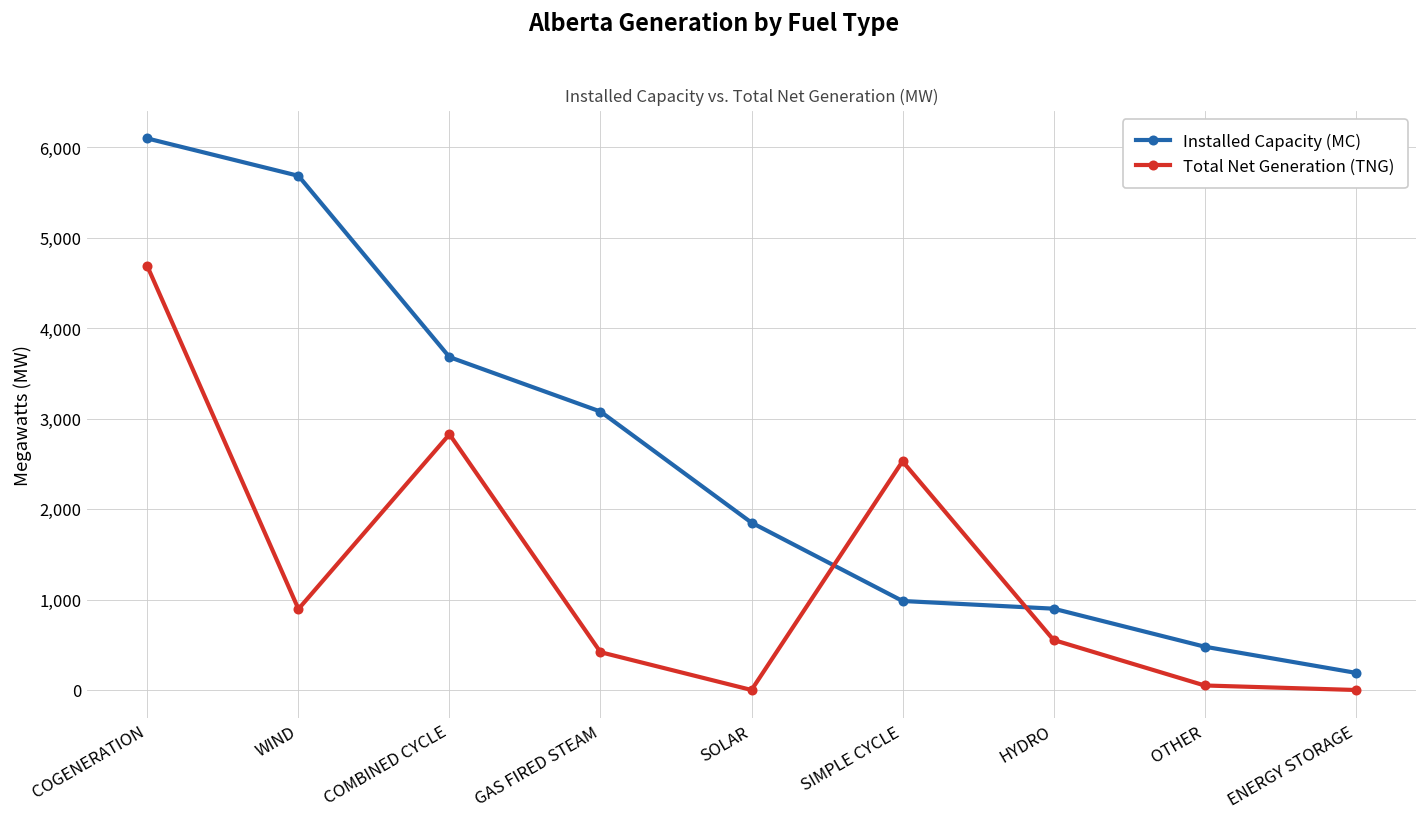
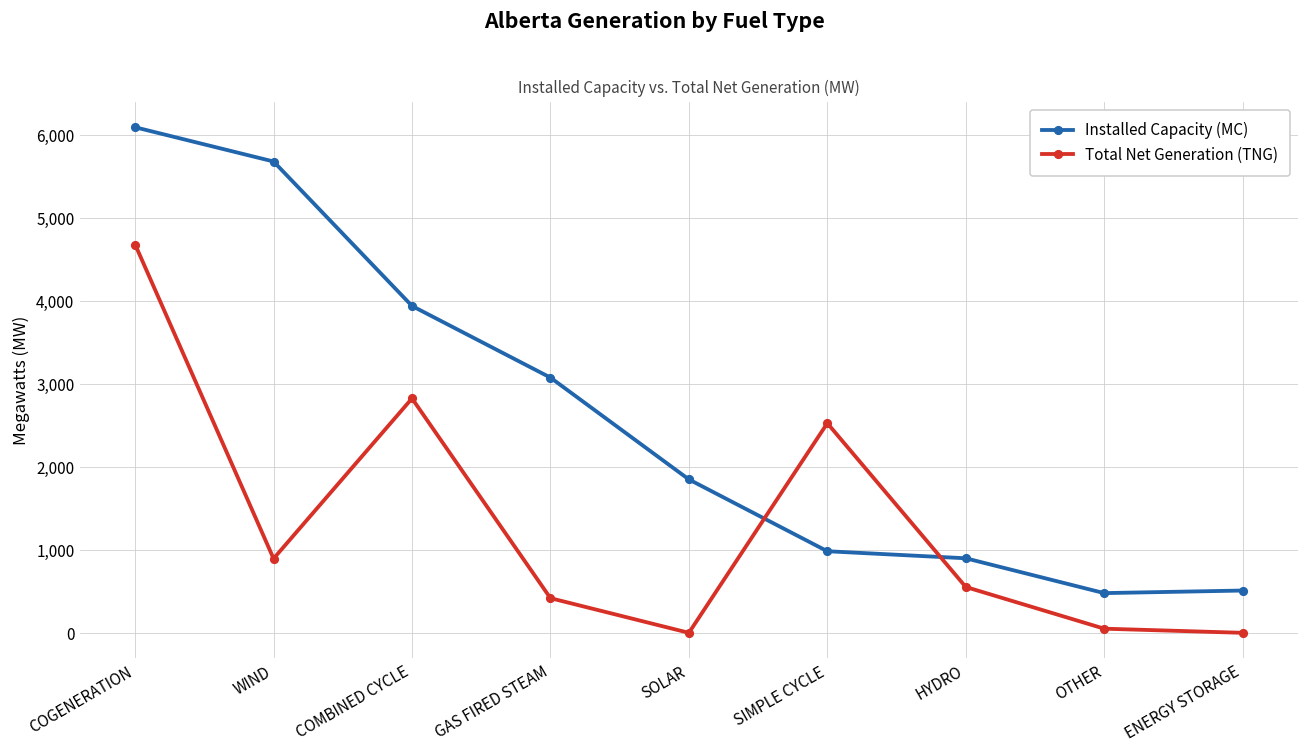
  {
    "Installed Capacity (MC)": {
      "COGENERATION": "6,100",
      "WIND": "5,700",
-     "COMBINED CYCLE": "3,700",
+     "COMBINED CYCLE": "3,900",
      "GAS FIRED STEAM": "3,100",
      "SOLAR": "1,900",
      "SIMPLE CYCLE": "1,000",
      "HYDRO": "900",
      "OTHER": "500",
-     "ENERGY STORAGE": "200"
+     "ENERGY STORAGE": "500"
    },
    "Total Net Generation (TNG)": {
      "COGENERATION": "4,700",
      "WIND": "900",
      "COMBINED CYCLE": "2,800",
      "GAS FIRED STEAM": "400",
      "SOLAR": "0",
      "SIMPLE CYCLE": "2,500",
      "HYDRO": "600",
      "OTHER": "100",
      "ENERGY STORAGE": "0"
    }
  }
